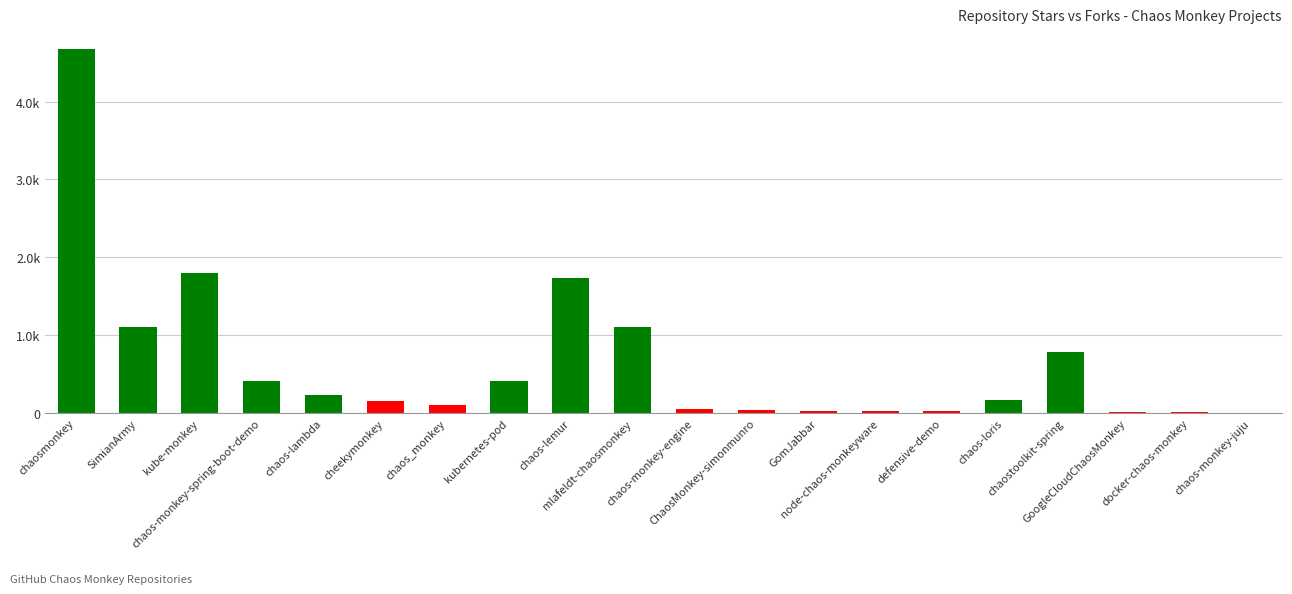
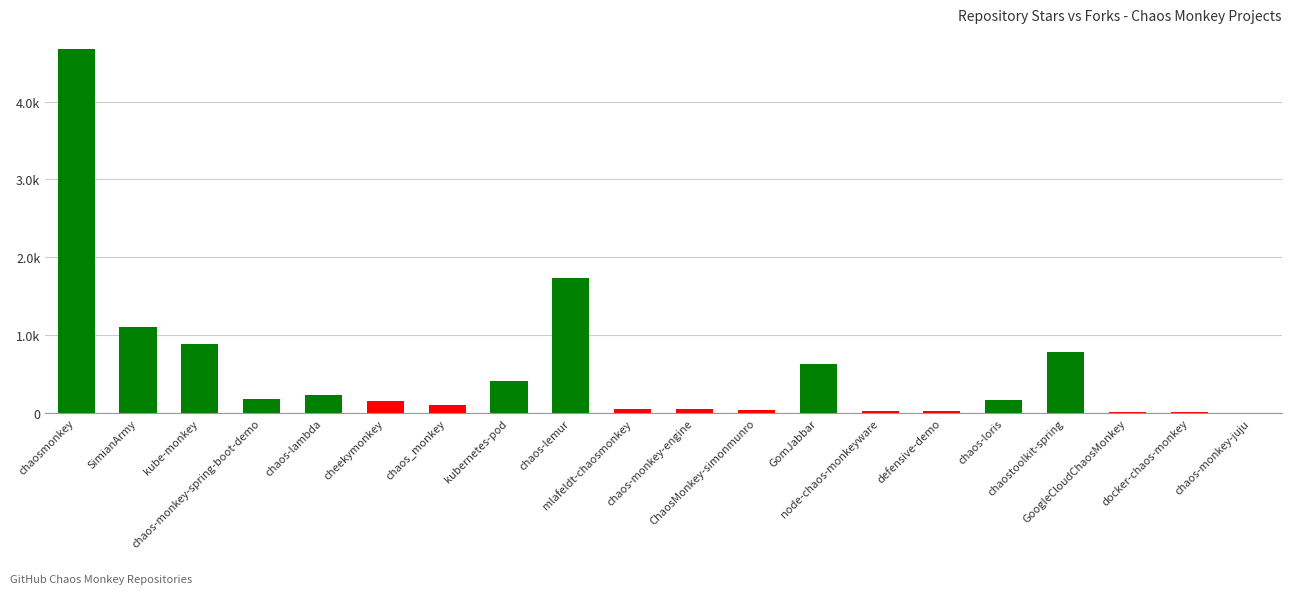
  {
    "chaosmonkey": 4700,
    "SimianArmy": 1100,
-   "kube-monkey": 1800,
-   "chaos-monkey-spring-boot-demo": 400,
+   "kube-monkey": 900,
+   "chaos-monkey-spring-boot-demo": 200,
    "chaos-lambda": 200,
    "cheekymonkey": 200,
    "chaos_monkey": 100,
    "kubernetes-pod": 400,
    "chaos-lemur": 1700,
-   "mlafeldt-chaosmonkey": 1100,
+   "mlafeldt-chaosmonkey": 100,
    "chaos-monkey-engine": 0,
    "ChaosMonkey-simonmunro": 0,
-   "GomJabbar": 0,
+   "GomJabbar": 600,
    "chaos-loris": 200,
    "chaostoolkit-spring": 800
  }
